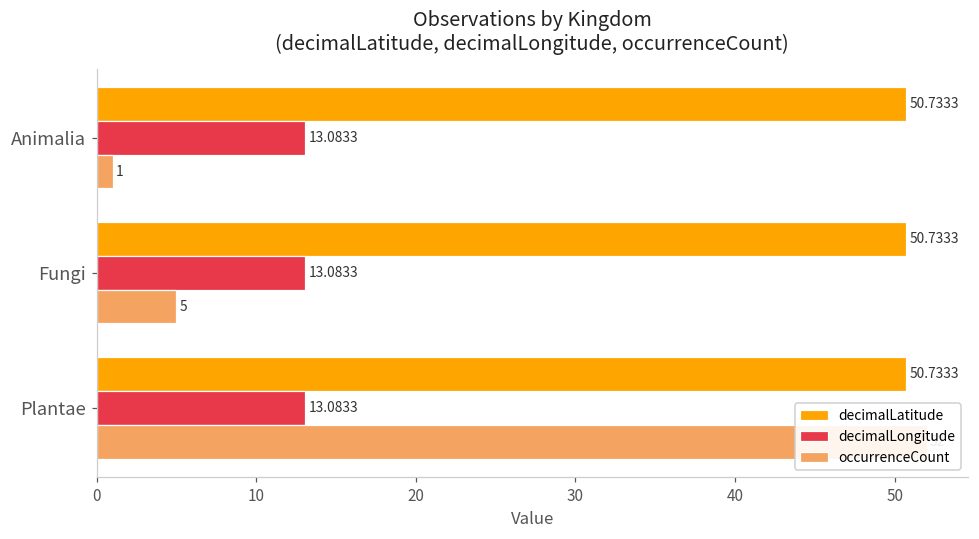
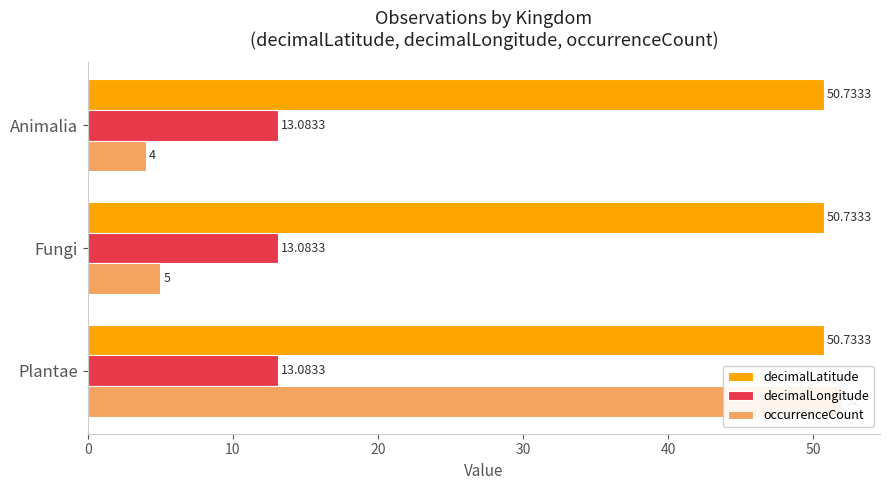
  {
    "decimalLatitude": {
      "Animalia": 50.7333,
      "Fungi": 50.7333,
      "Plantae": 50.7333
    },
    "decimalLongitude": {
      "Animalia": 13.0833,
      "Fungi": 13.0833,
      "Plantae": 13.0833
    },
    "occurrenceCount": {
-     "Animalia": 1,
+     "Animalia": 4,
      "Fungi": 5
    }
  }
